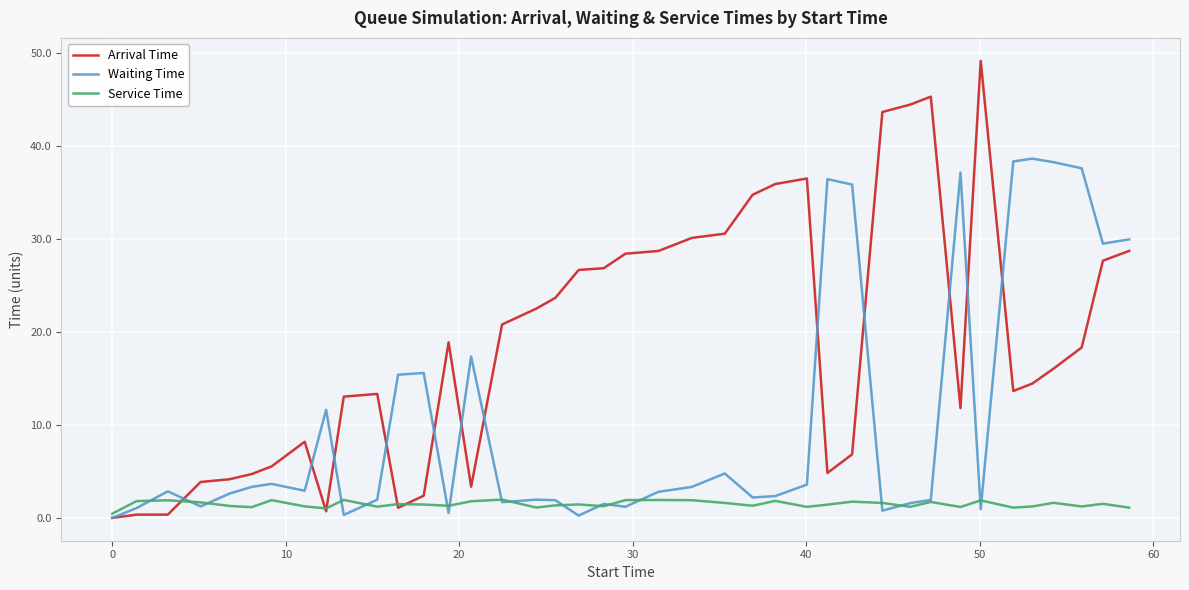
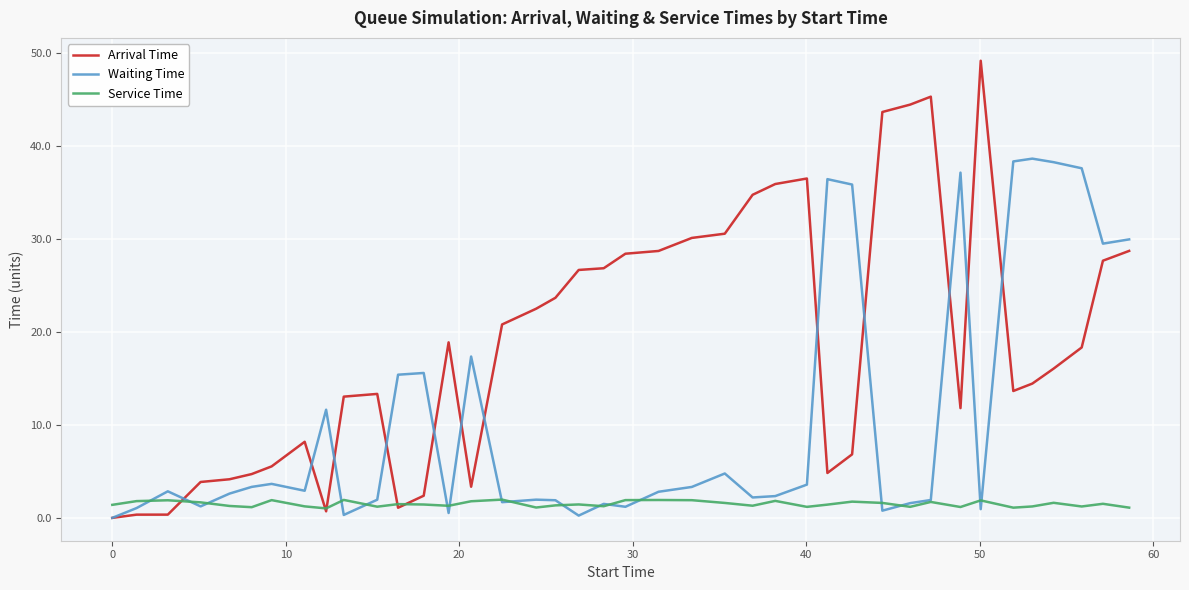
  {
    "Service Time": {
-     "0": 0
+     "0": 1
    }
  }
